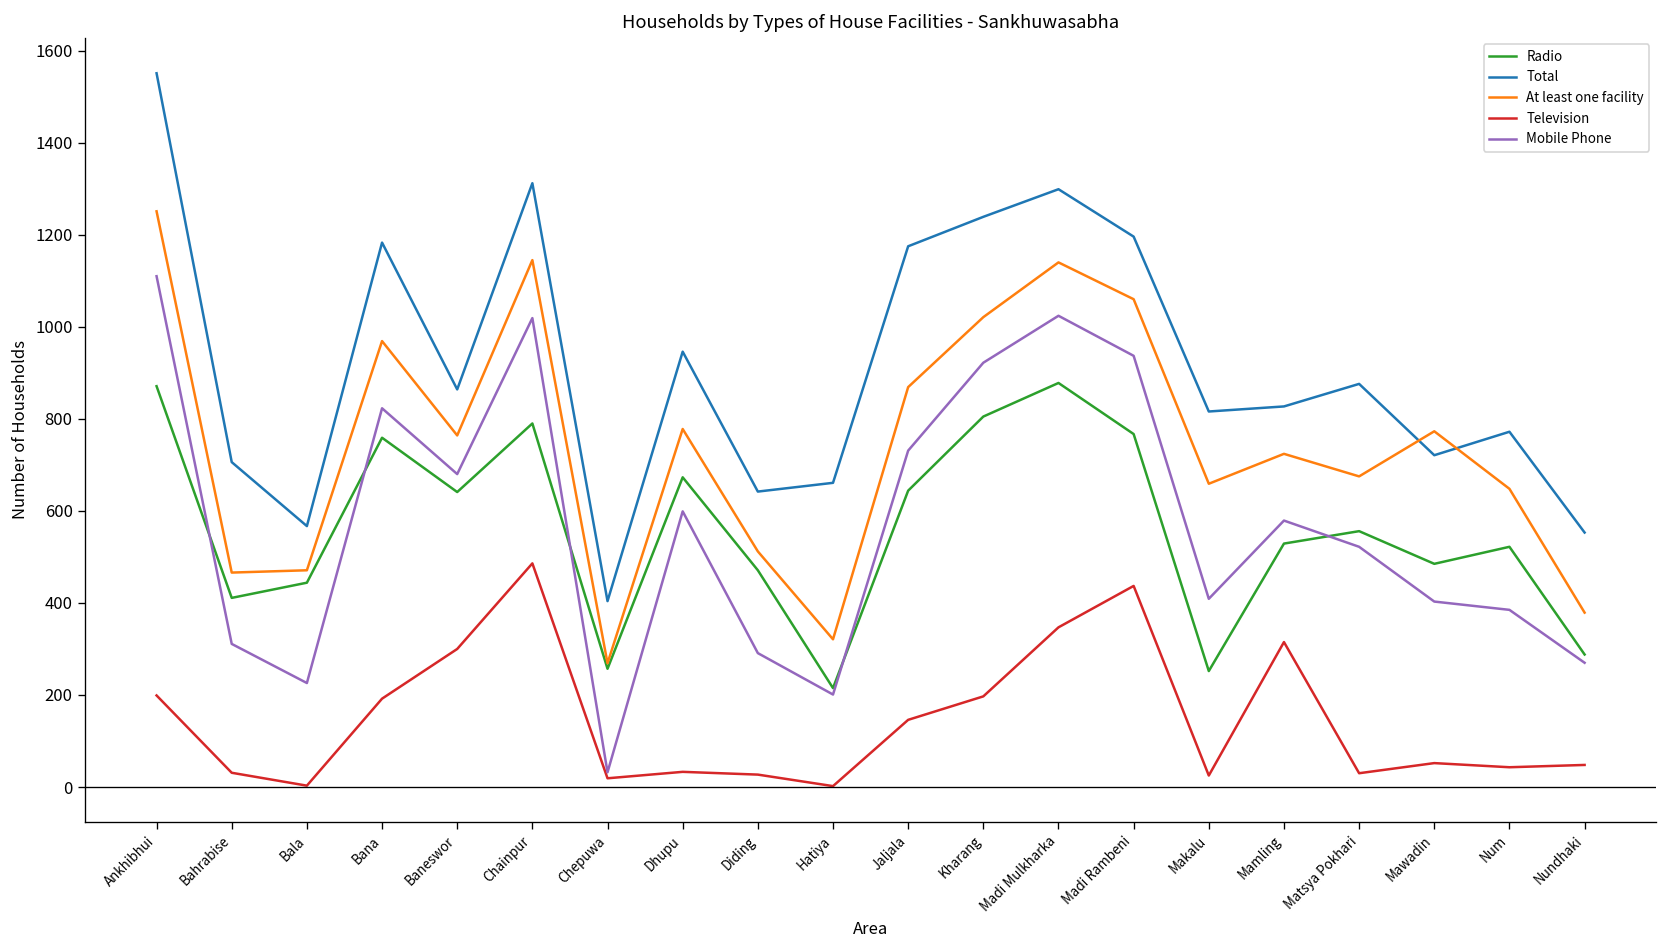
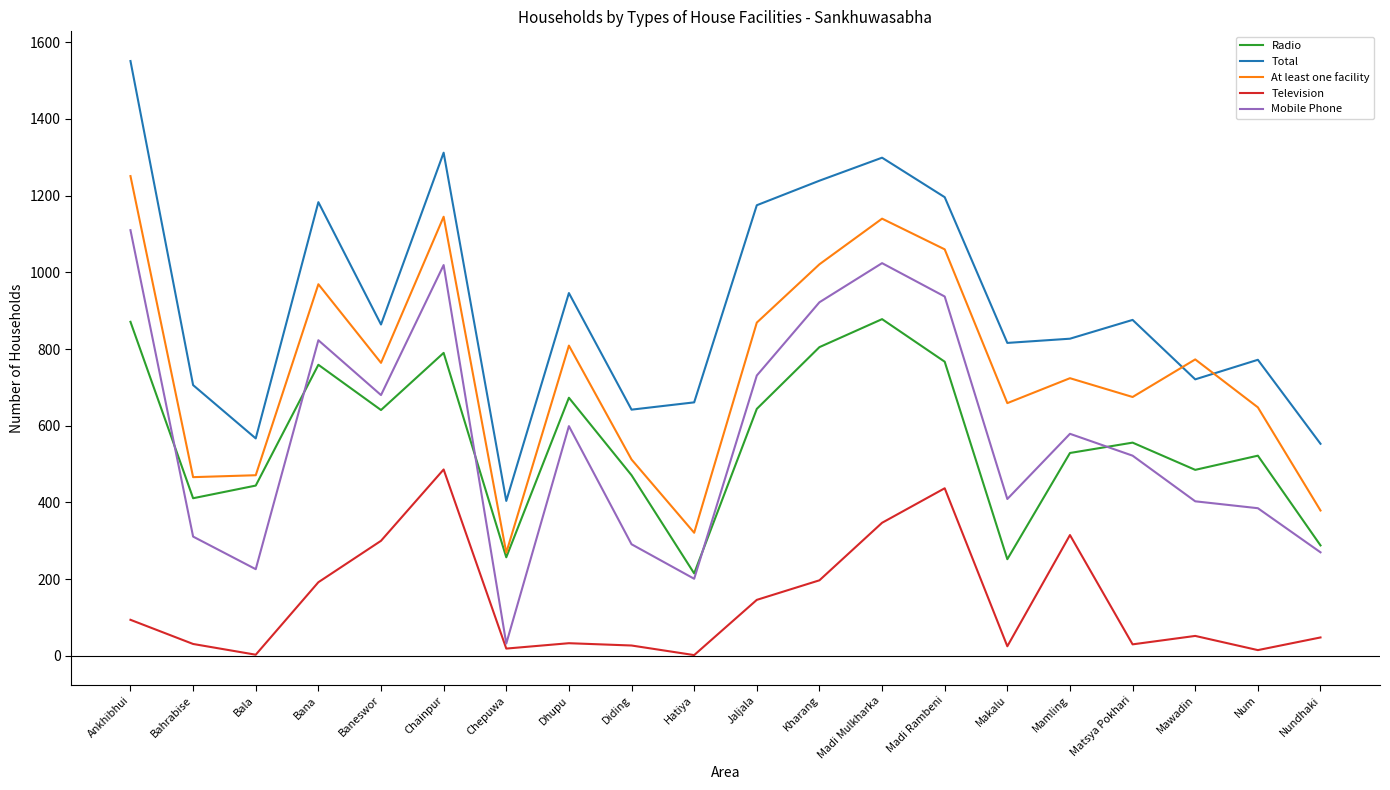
  {
    "Radio": {
      "Ankhibhui": 870,
      "Bahrabise": 410,
      "Bala": 440,
      "Bana": 760,
      "Baneswor": 640,
      "Chainpur": 790,
      "Chepuwa": 260,
      "Dhupu": 670,
      "Diding": 470,
      "Hatiya": 220,
      "Jaljala": 640,
      "Kharang": 810,
      "Madi Mulkharka": 880,
      "Madi Rambeni": 770,
      "Makalu": 250,
      "Mamling": 530,
      "Matsya Pokhari": 560,
      "Mawadin": 490,
      "Num": 520,
      "Nundhaki": 290
    },
    "Total": {
      "Ankhibhui": 1550,
      "Bahrabise": 710,
      "Bala": 570,
      "Bana": 1180,
      "Baneswor": 860,
      "Chainpur": 1310,
      "Chepuwa": 400,
      "Dhupu": 950,
      "Diding": 640,
      "Hatiya": 660,
      "Jaljala": 1180,
      "Kharang": 1240,
      "Madi Mulkharka": 1300,
      "Madi Rambeni": 1200,
      "Makalu": 820,
      "Mamling": 830,
      "Matsya Pokhari": 880,
      "Mawadin": 720,
      "Num": 770,
      "Nundhaki": 550
    },
    "At least one facility": {
      "Ankhibhui": 1250,
      "Bahrabise": 470,
      "Bala": 470,
      "Bana": 970,
      "Baneswor": 760,
      "Chainpur": 1150,
      "Chepuwa": 270,
-     "Dhupu": 780,
+     "Dhupu": 810,
      "Diding": 510,
      "Hatiya": 320,
      "Jaljala": 870,
      "Kharang": 1020,
      "Madi Mulkharka": 1140,
      "Madi Rambeni": 1060,
      "Makalu": 660,
      "Mamling": 720,
      "Matsya Pokhari": 680,
      "Mawadin": 770,
      "Num": 650,
      "Nundhaki": 380
    },
    "Television": {
-     "Ankhibhui": 200,
+     "Ankhibhui": 90,
      "Bahrabise": 30,
      "Bala": 0,
      "Bana": 190,
      "Baneswor": 300,
      "Chainpur": 490,
      "Chepuwa": 20,
      "Dhupu": 30,
      "Diding": 30,
      "Hatiya": 0,
      "Jaljala": 150,
      "Kharang": 200,
      "Madi Mulkharka": 350,
      "Madi Rambeni": 440,
      "Makalu": 30,
      "Mamling": 320,
      "Matsya Pokhari": 30,
      "Mawadin": 50,
-     "Num": 40,
+     "Num": 20,
      "Nundhaki": 50
    },
    "Mobile Phone": {
      "Ankhibhui": 1110,
      "Bahrabise": 310,
      "Bala": 230,
      "Bana": 820,
      "Baneswor": 680,
      "Chainpur": 1020,
      "Chepuwa": 30,
      "Dhupu": 600,
      "Diding": 290,
      "Hatiya": 200,
      "Jaljala": 730,
      "Kharang": 920,
      "Madi Mulkharka": 1020,
      "Madi Rambeni": 940,
      "Makalu": 410,
      "Mamling": 580,
      "Matsya Pokhari": 520,
      "Mawadin": 400,
      "Num": 390,
      "Nundhaki": 270
    }
  }
